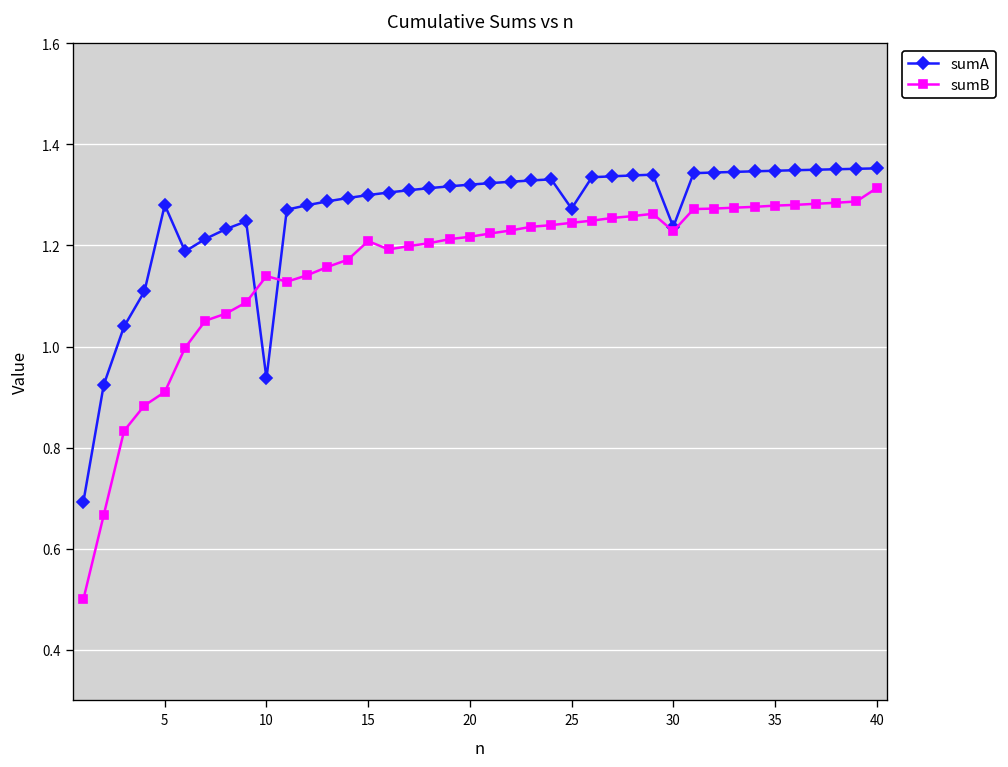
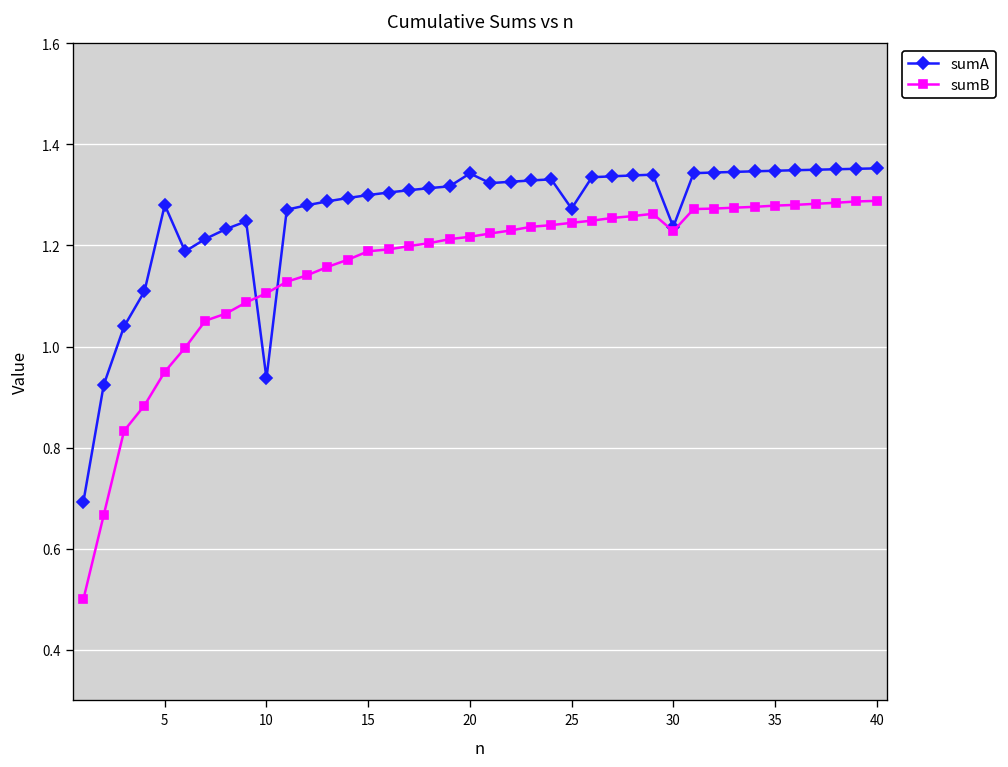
  {
    "sumA": {
      "5": 1.28,
      "10": 0.94,
      "15": 1.30,
-     "20": 1.32,
+     "20": 1.34,
      "25": 1.27,
      "30": 1.24,
      "35": 1.35,
      "40": 1.35
    },
    "sumB": {
-     "5": 0.91,
-     "10": 1.14,
-     "15": 1.21,
+     "5": 0.95,
+     "10": 1.11,
+     "15": 1.19,
      "20": 1.22,
      "25": 1.24,
      "30": 1.23,
      "35": 1.28,
-     "40": 1.31
+     "40": 1.29
    }
  }
